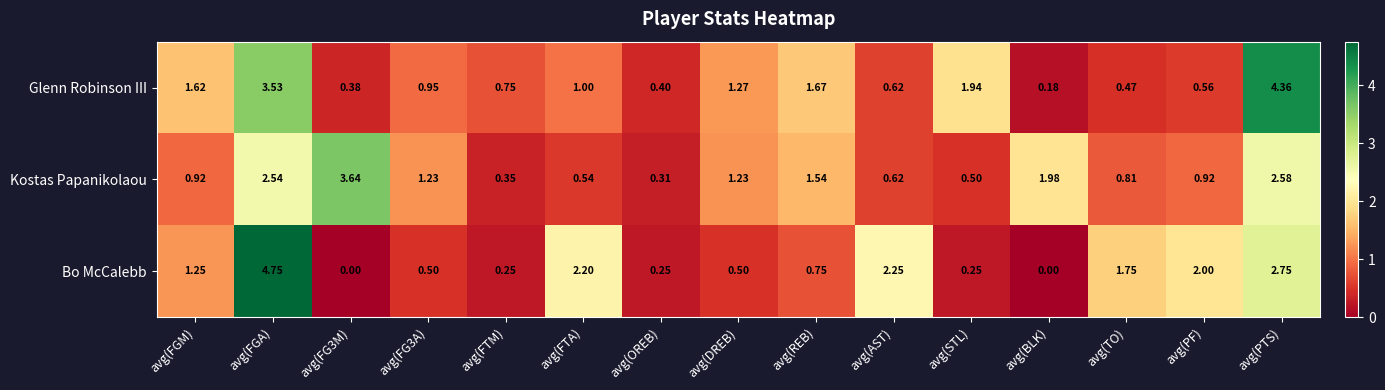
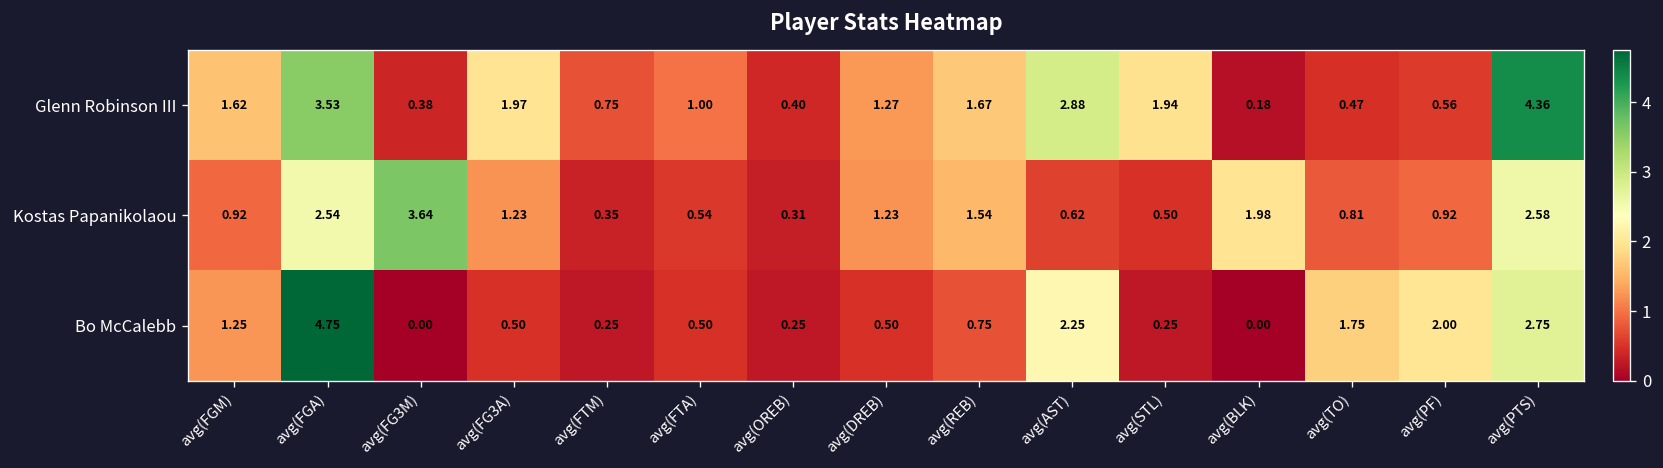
  {
    "Glenn Robinson III": {
      "avg(FGM)": 1.62,
      "avg(FGA)": 3.53,
      "avg(FG3M)": 0.38,
-     "avg(FG3A)": 0.95,
+     "avg(FG3A)": 1.97,
      "avg(FTM)": 0.75,
      "avg(FTA)": 1.00,
      "avg(OREB)": 0.40,
      "avg(DREB)": 1.27,
      "avg(REB)": 1.67,
-     "avg(AST)": 0.62,
+     "avg(AST)": 2.88,
      "avg(STL)": 1.94,
      "avg(BLK)": 0.18,
      "avg(TO)": 0.47,
      "avg(PF)": 0.56,
      "avg(PTS)": 4.36
    },
    "Kostas Papanikolaou": {
      "avg(FGM)": 0.92,
      "avg(FGA)": 2.54,
      "avg(FG3M)": 3.64,
      "avg(FG3A)": 1.23,
      "avg(FTM)": 0.35,
      "avg(FTA)": 0.54,
      "avg(OREB)": 0.31,
      "avg(DREB)": 1.23,
      "avg(REB)": 1.54,
      "avg(AST)": 0.62,
      "avg(STL)": 0.50,
      "avg(BLK)": 1.98,
      "avg(TO)": 0.81,
      "avg(PF)": 0.92,
      "avg(PTS)": 2.58
    },
    "Bo McCalebb": {
      "avg(FGM)": 1.25,
      "avg(FGA)": 4.75,
      "avg(FG3M)": 0.00,
      "avg(FG3A)": 0.50,
      "avg(FTM)": 0.25,
-     "avg(FTA)": 2.20,
+     "avg(FTA)": 0.50,
      "avg(OREB)": 0.25,
      "avg(DREB)": 0.50,
      "avg(REB)": 0.75,
      "avg(AST)": 2.25,
      "avg(STL)": 0.25,
      "avg(BLK)": 0.00,
      "avg(TO)": 1.75,
      "avg(PF)": 2.00,
      "avg(PTS)": 2.75
    }
  }
